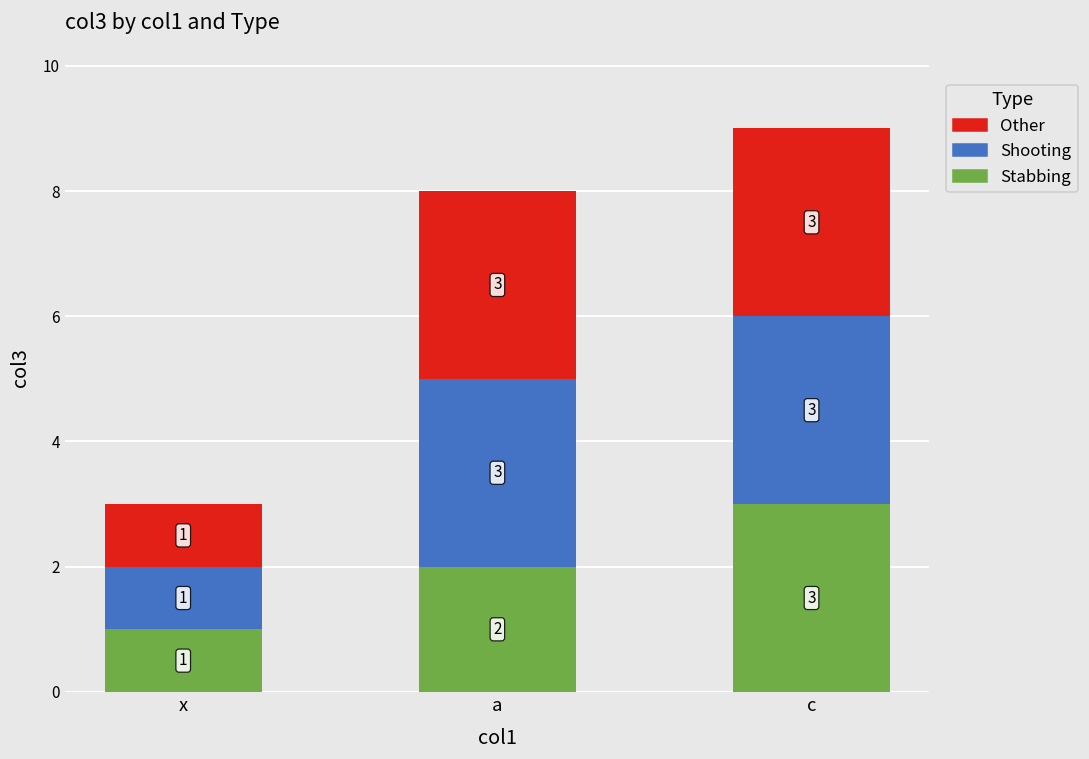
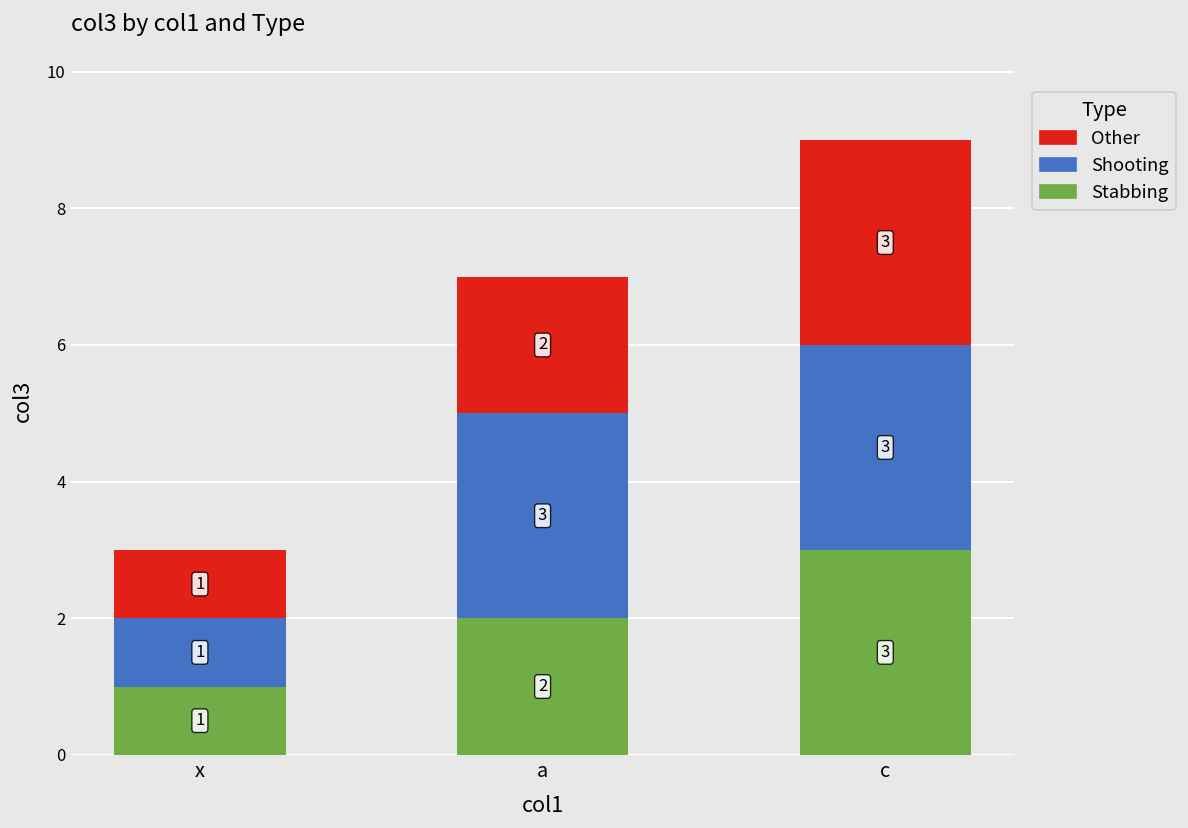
  {
    "Other": {
-     "a": 3
+     "a": 2
    }
  }
